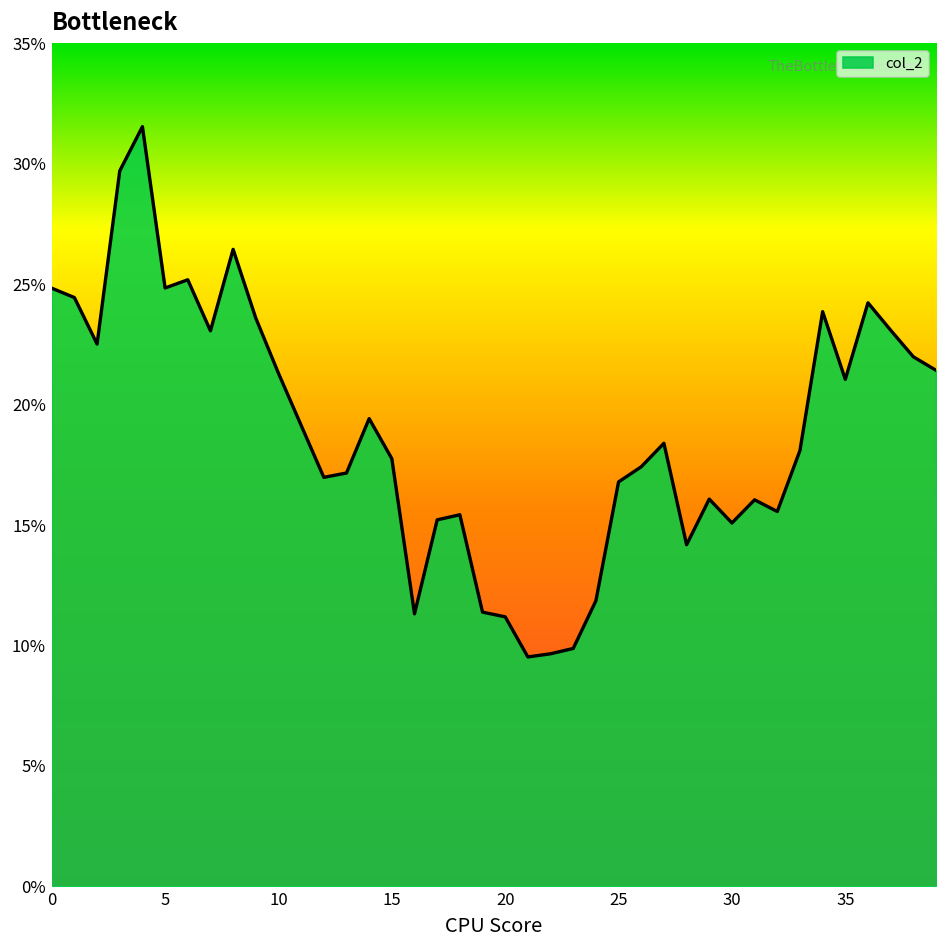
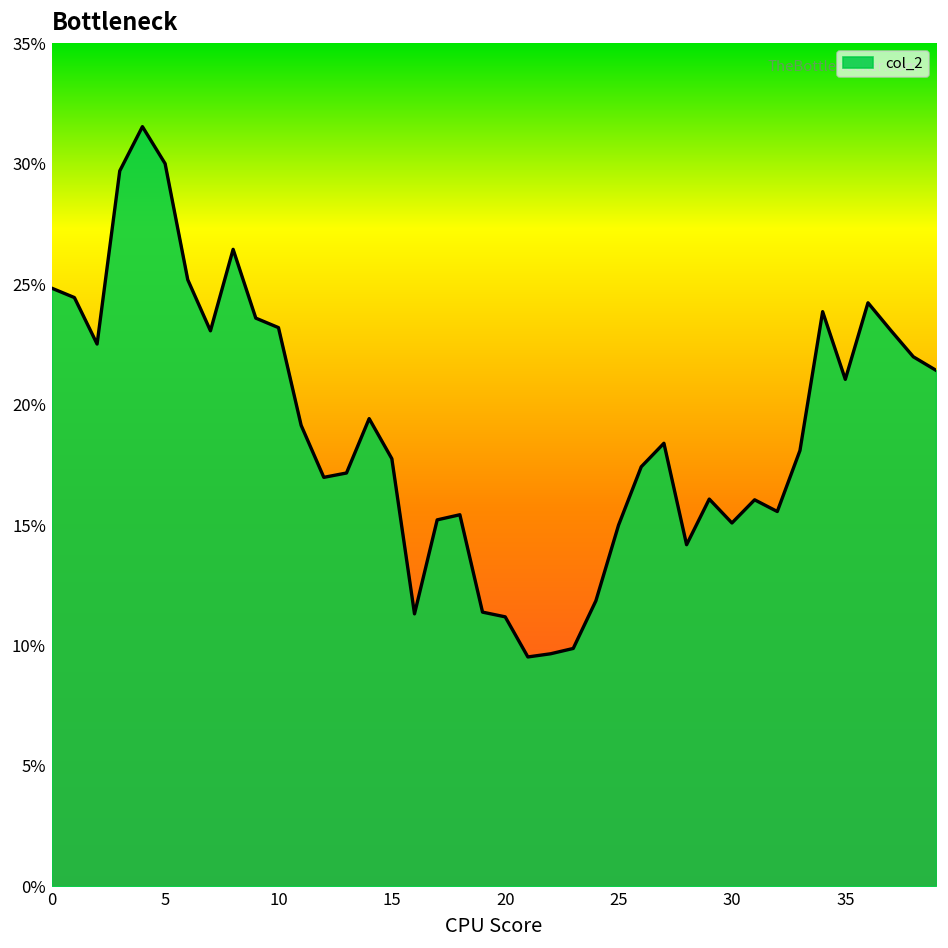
  {
    "0": "24.8%",
-   "5": "24.8%",
-   "10": "21.3%",
+   "5": "30.0%",
+   "10": "23.2%",
    "15": "17.8%",
    "20": "11.2%",
-   "25": "16.8%",
+   "25": "15.0%",
    "30": "15.1%",
    "35": "21.0%"
  }
